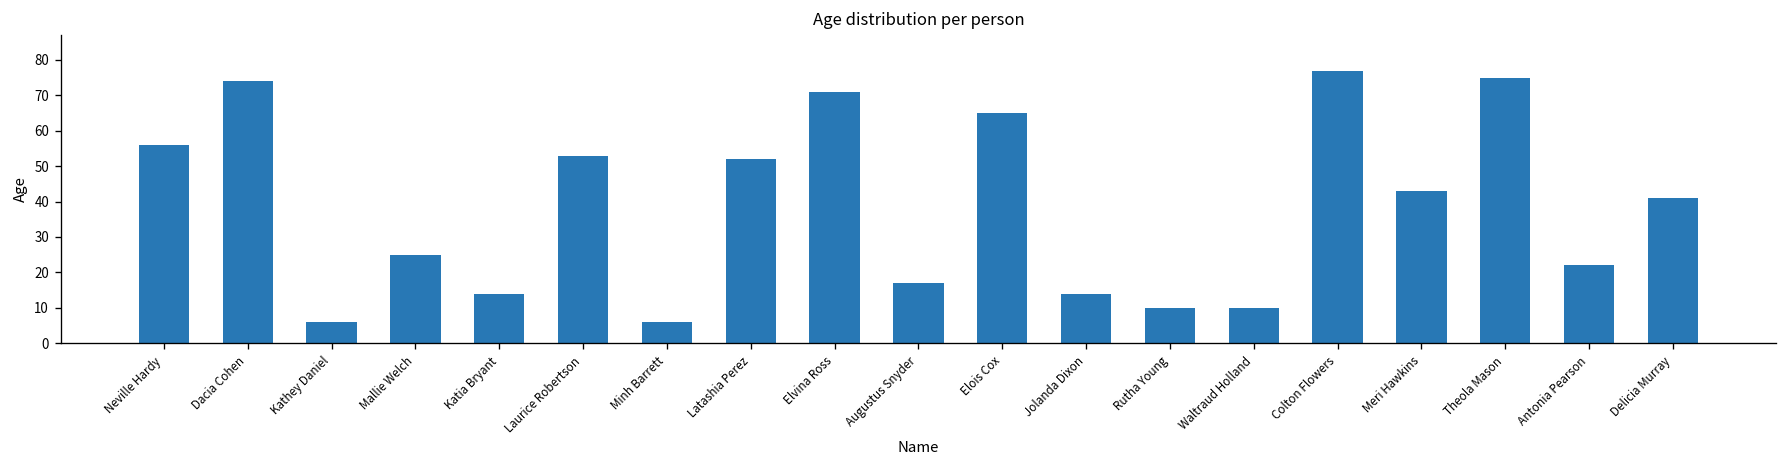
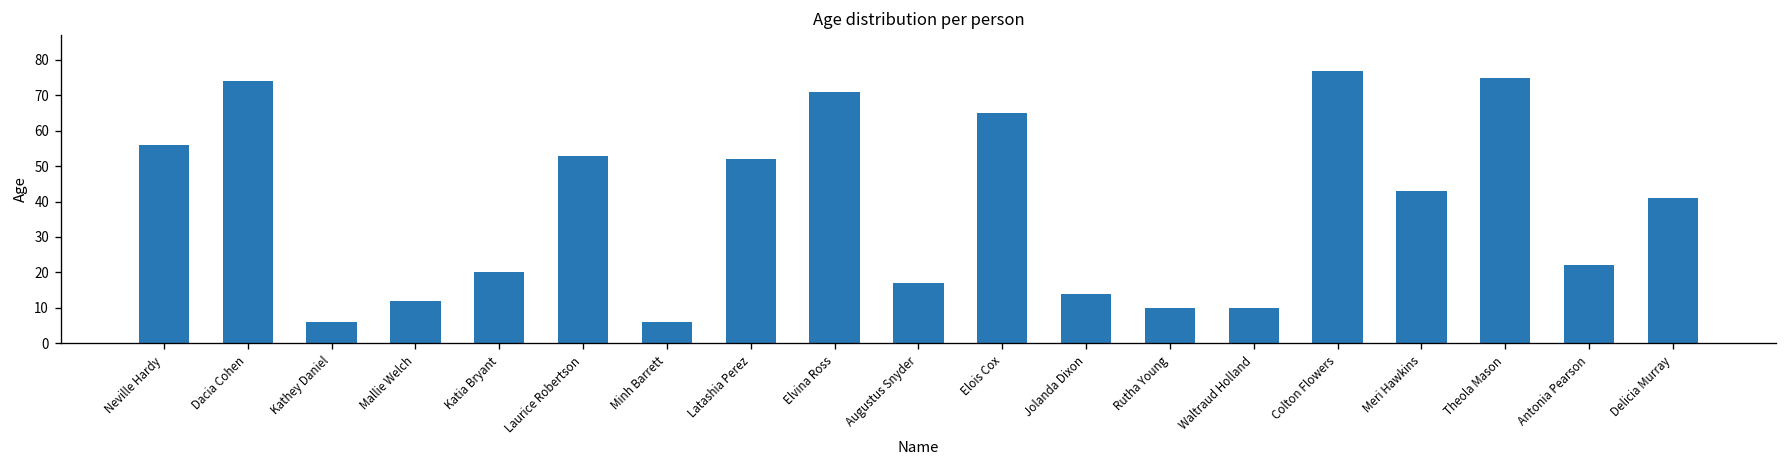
  {
    "Neville Hardy": 56,
    "Dacia Cohen": 74,
    "Kathey Daniel": 6,
-   "Mallie Welch": 25,
-   "Katia Bryant": 14,
+   "Mallie Welch": 12,
+   "Katia Bryant": 20,
    "Laurice Robertson": 53,
    "Minh Barrett": 6,
    "Latashia Perez": 52,
    "Elvina Ross": 71,
    "Augustus Snyder": 17,
    "Elois Cox": 65,
    "Jolanda Dixon": 14,
    "Rutha Young": 10,
    "Waltraud Holland": 10,
    "Colton Flowers": 77,
    "Meri Hawkins": 43,
    "Theola Mason": 75,
    "Antonia Pearson": 22,
    "Delicia Murray": 41
  }
